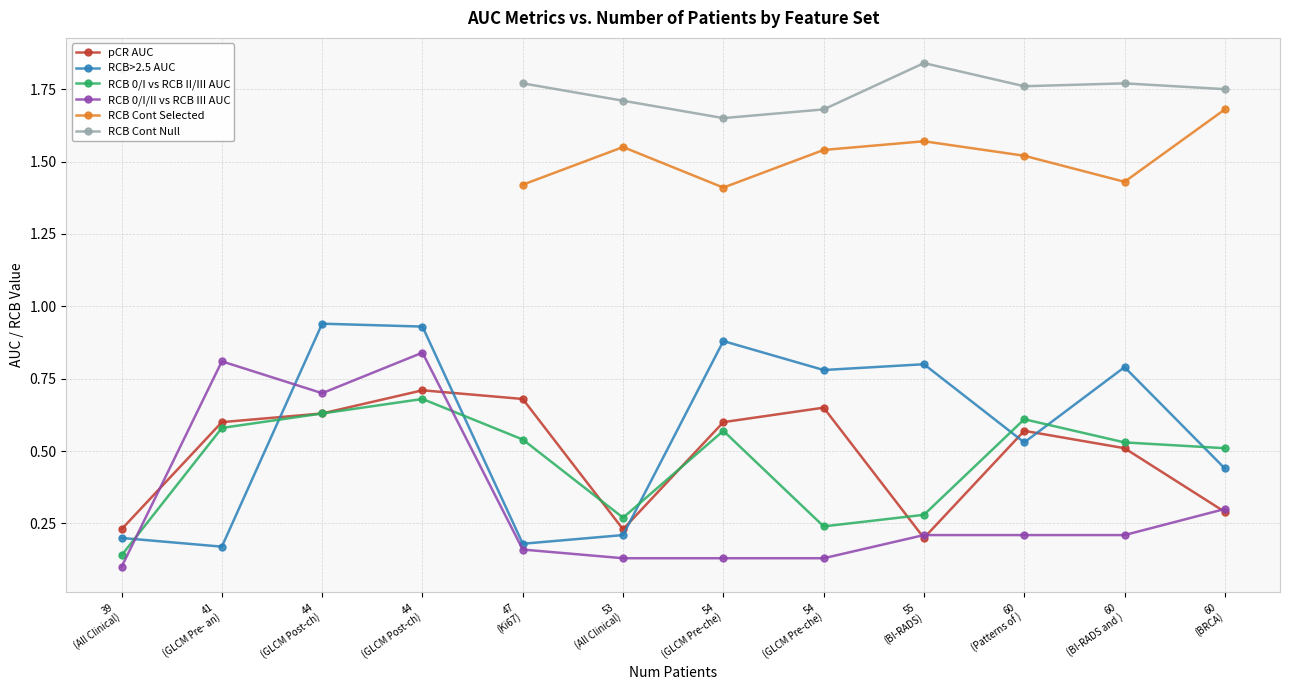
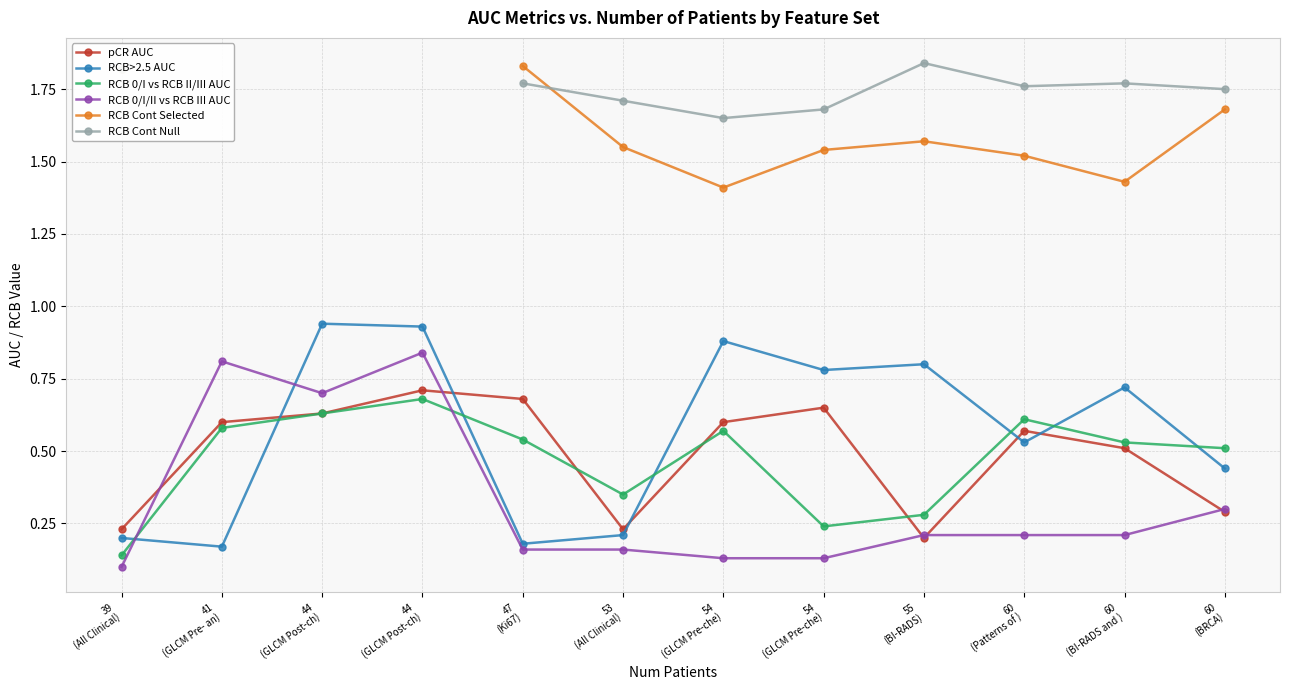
  {
    "pCR AUC": {
      "39 (All Clinical)": 0.23,
      "41 (GLCM Pre- an)": 0.60,
      "47 (Ki67)": 0.68,
      "53 (All Clinical)": 0.23,
      "55 (BI-RADS)": 0.20,
      "60 (Patterns of )": 0.57,
      "60 (BI-RADS and )": 0.51,
      "60 (BRCA)": 0.29
    },
    "RCB>2.5 AUC": {
      "39 (All Clinical)": 0.20,
      "41 (GLCM Pre- an)": 0.17,
      "47 (Ki67)": 0.18,
      "53 (All Clinical)": 0.21,
      "55 (BI-RADS)": 0.80,
      "60 (Patterns of )": 0.53,
-     "60 (BI-RADS and )": 0.79,
+     "60 (BI-RADS and )": 0.72,
      "60 (BRCA)": 0.44
    },
    "RCB 0/I vs RCB II/III AUC": {
      "39 (All Clinical)": 0.14,
      "41 (GLCM Pre- an)": 0.58,
      "47 (Ki67)": 0.54,
-     "53 (All Clinical)": 0.27,
+     "53 (All Clinical)": 0.35,
      "55 (BI-RADS)": 0.28,
      "60 (Patterns of )": 0.61,
      "60 (BI-RADS and )": 0.53,
      "60 (BRCA)": 0.51
    },
    "RCB 0/I/II vs RCB III AUC": {
      "39 (All Clinical)": 0.10,
      "41 (GLCM Pre- an)": 0.81,
      "47 (Ki67)": 0.16,
-     "53 (All Clinical)": 0.13,
+     "53 (All Clinical)": 0.16,
      "55 (BI-RADS)": 0.21,
      "60 (Patterns of )": 0.21,
      "60 (BI-RADS and )": 0.21,
      "60 (BRCA)": 0.30
    },
    "RCB Cont Selected": {
-     "47 (Ki67)": 1.42,
+     "47 (Ki67)": 1.83,
      "53 (All Clinical)": 1.55,
      "55 (BI-RADS)": 1.57,
      "60 (Patterns of )": 1.52,
      "60 (BI-RADS and )": 1.43,
      "60 (BRCA)": 1.68
    },
    "RCB Cont Null": {
      "47 (Ki67)": 1.77,
      "53 (All Clinical)": 1.71,
      "55 (BI-RADS)": 1.84,
      "60 (Patterns of )": 1.76,
      "60 (BI-RADS and )": 1.77,
      "60 (BRCA)": 1.75
    }
  }
